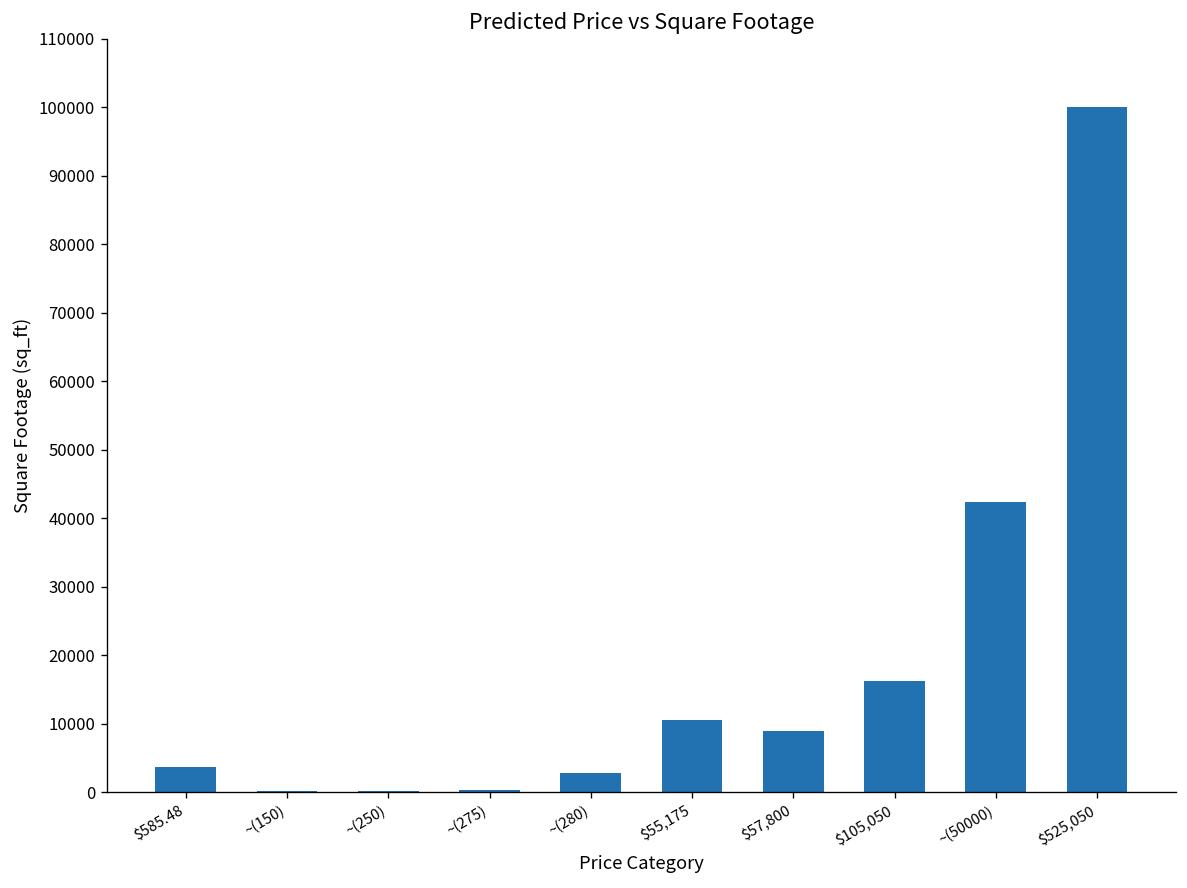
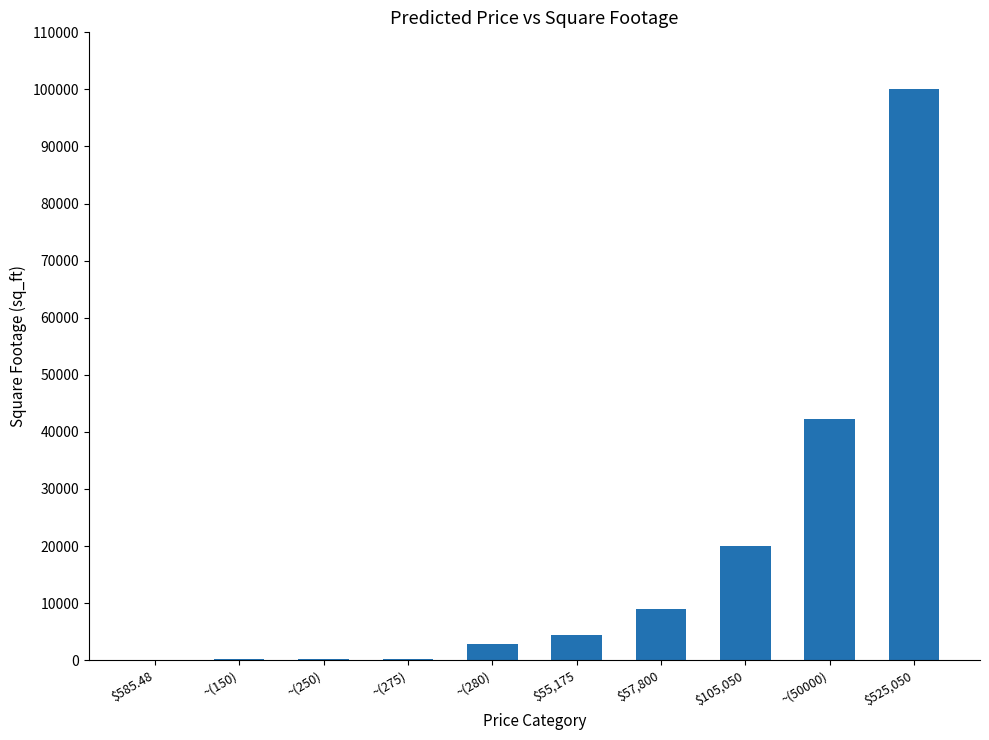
  {
-   "$585.48": 4000,
+   "$585.48": 0,
    "~(280)": 3000,
-   "$55,175": 11000,
+   "$55,175": 4000,
    "$57,800": 9000,
-   "$105,050": 16000,
+   "$105,050": 20000,
    "~(50000)": 42000,
    "$525,050": 100000
  }
